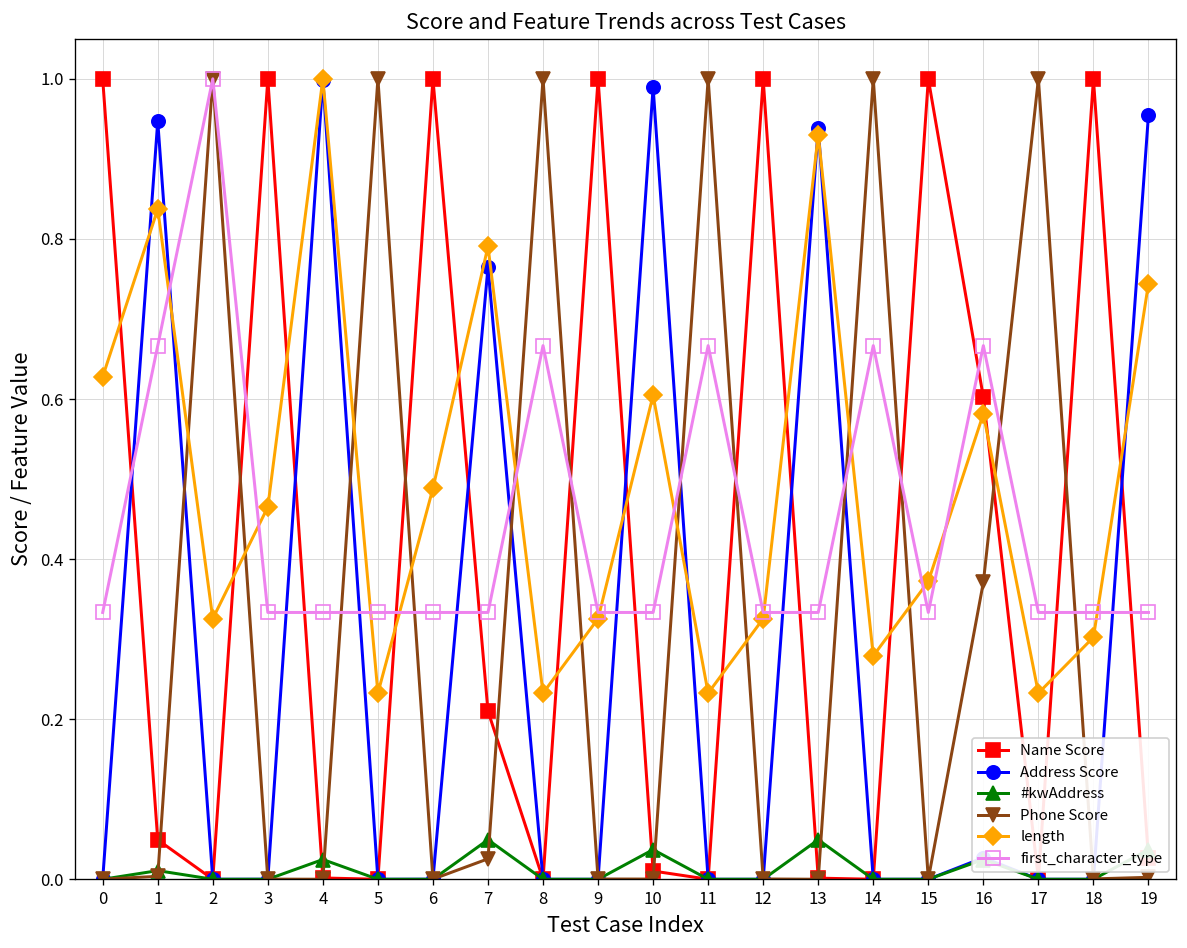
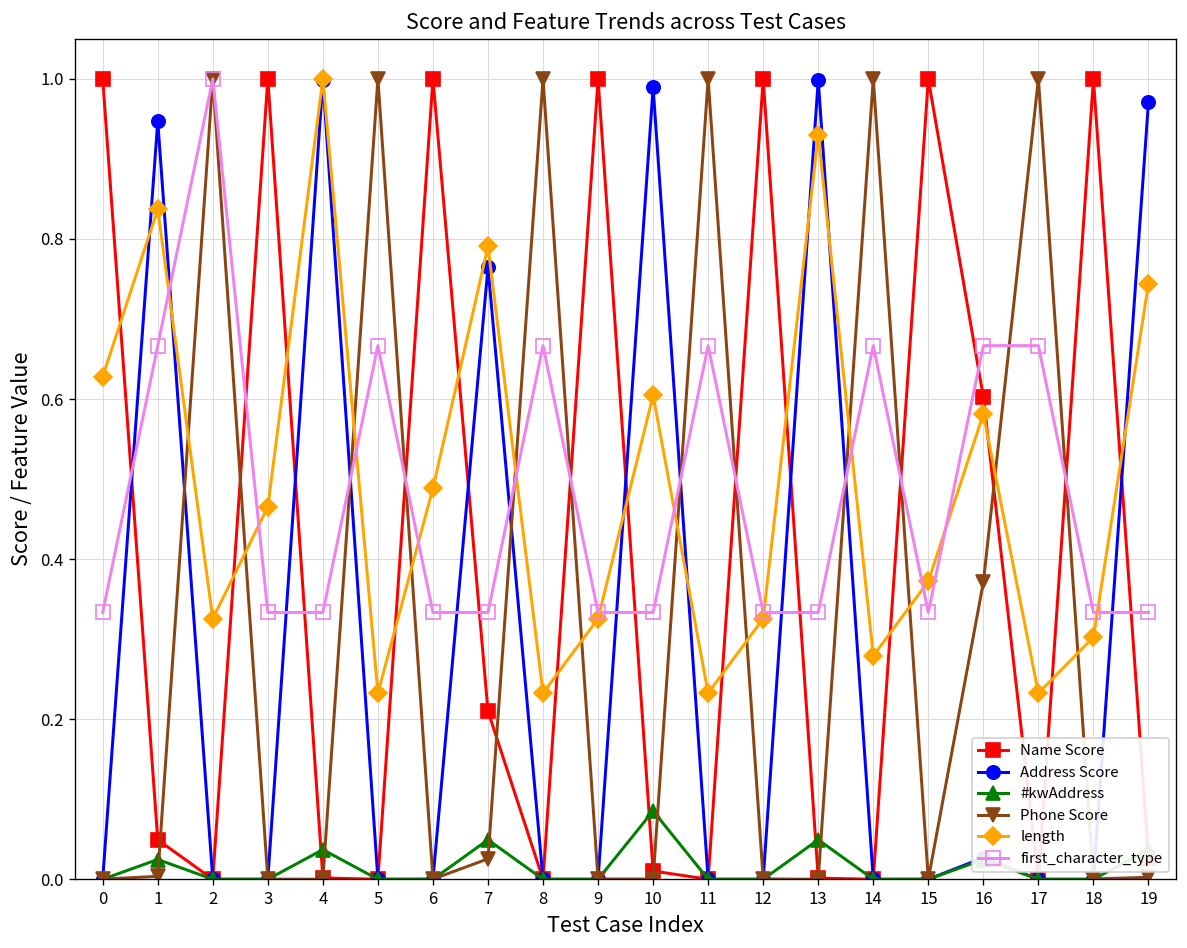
  {
    "Name Score": {
      "0": 1.00,
      "1": 0.05,
      "3": 1.00,
      "6": 1.00,
      "7": 0.21,
      "9": 1.00,
      "10": 0.01,
      "12": 1.00,
      "15": 1.00,
      "16": 0.60,
      "18": 1.00
    },
    "Address Score": {
      "1": 0.95,
      "7": 0.76,
      "10": 0.99,
-     "13": 0.94,
-     "19": 0.96
+     "13": 1.00,
+     "19": 0.97
    },
    "#kwAddress": {
-     "1": 0.01,
-     "4": 0.02,
+     "1": 0.02,
+     "4": 0.04,
      "7": 0.05,
-     "10": 0.04,
+     "10": 0.09,
      "13": 0.05
    },
    "Phone Score": {
      "1": 0.00,
      "5": 1.00,
      "7": 0.03,
      "8": 1.00,
      "10": 0.00,
      "11": 1.00,
      "14": 1.00,
      "16": 0.37,
      "17": 1.00,
      "19": 0.00
    },
    "length": {
      "0": 0.63,
      "1": 0.84,
      "2": 0.33,
      "3": 0.47,
      "5": 0.23,
      "6": 0.49,
      "7": 0.79,
      "8": 0.23,
      "9": 0.33,
      "10": 0.60,
      "11": 0.23,
      "12": 0.33,
      "13": 0.93,
      "14": 0.28,
      "15": 0.37,
      "16": 0.58,
      "17": 0.23,
      "18": 0.30,
      "19": 0.74
    },
    "first_character_type": {
      "0": 0.33,
      "1": 0.67,
      "3": 0.33,
      "4": 0.33,
-     "5": 0.33,
+     "5": 0.67,
      "6": 0.33,
      "7": 0.33,
      "8": 0.67,
      "9": 0.33,
      "10": 0.33,
      "11": 0.67,
      "12": 0.33,
      "13": 0.33,
      "14": 0.67,
      "15": 0.33,
      "16": 0.67,
-     "17": 0.33,
+     "17": 0.67,
      "18": 0.33,
      "19": 0.33
    }
  }
